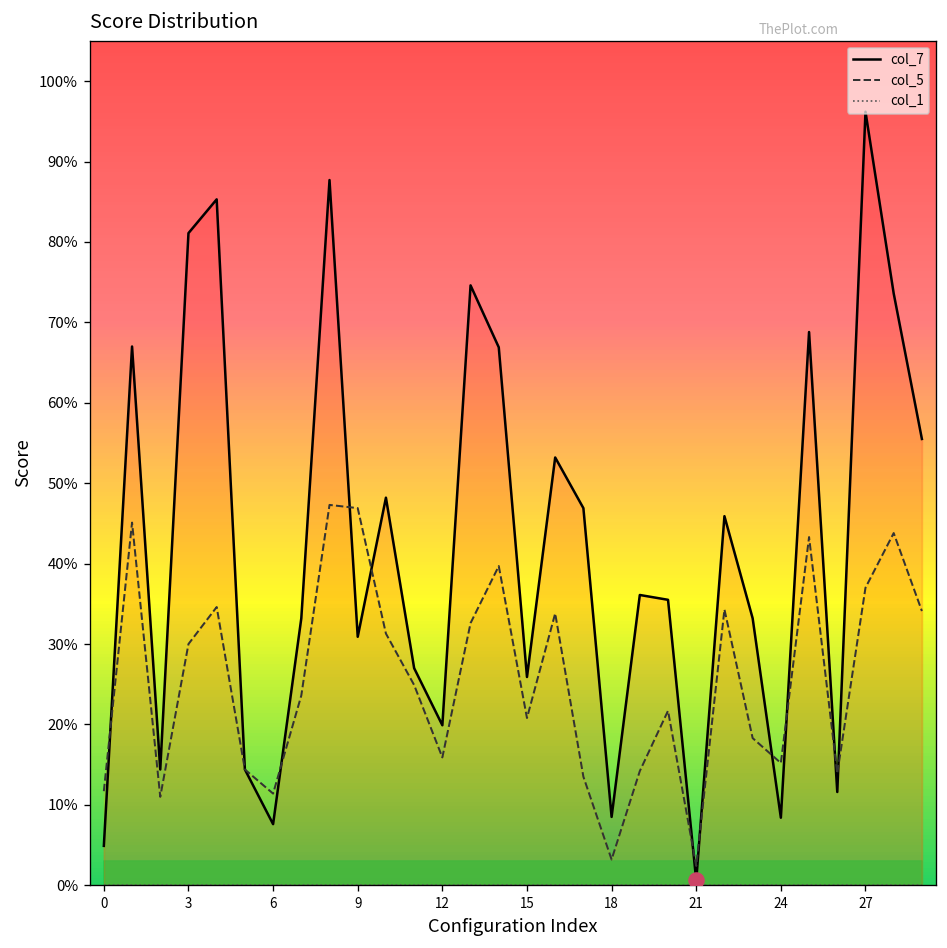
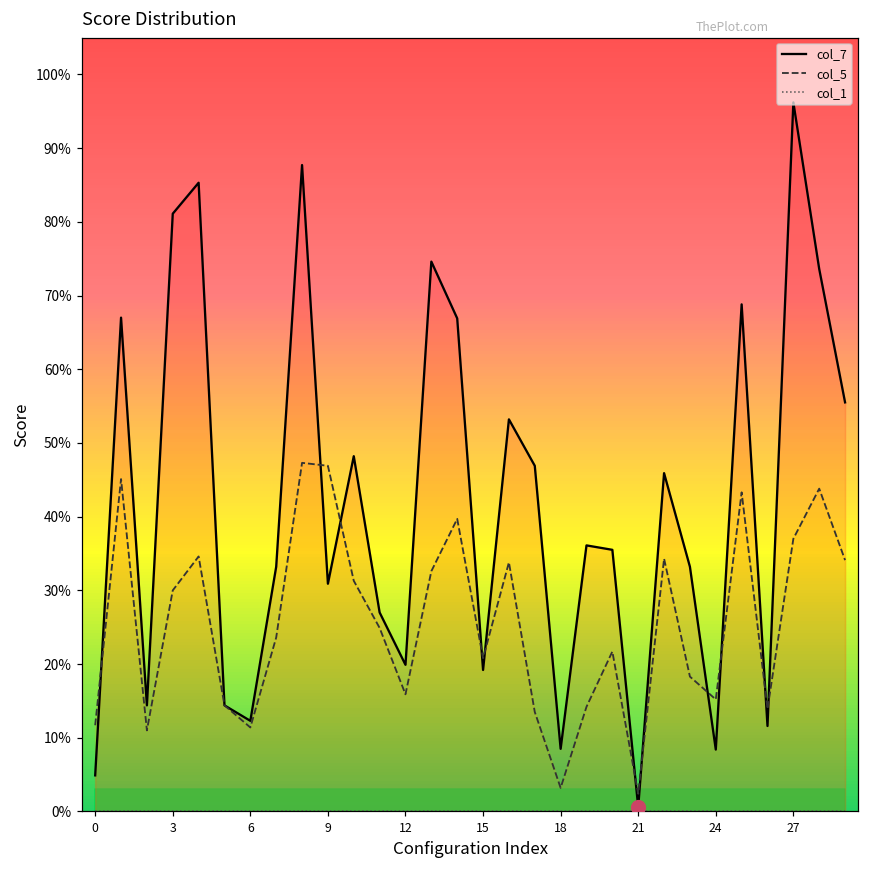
  {
    "col_7": {
      "0": "5%",
      "3": "81%",
-     "6": "8%",
+     "6": "12%",
      "9": "31%",
      "12": "20%",
-     "15": "26%",
+     "15": "19%",
      "18": "9%",
      "24": "8%",
      "27": "96%"
    }
  }
